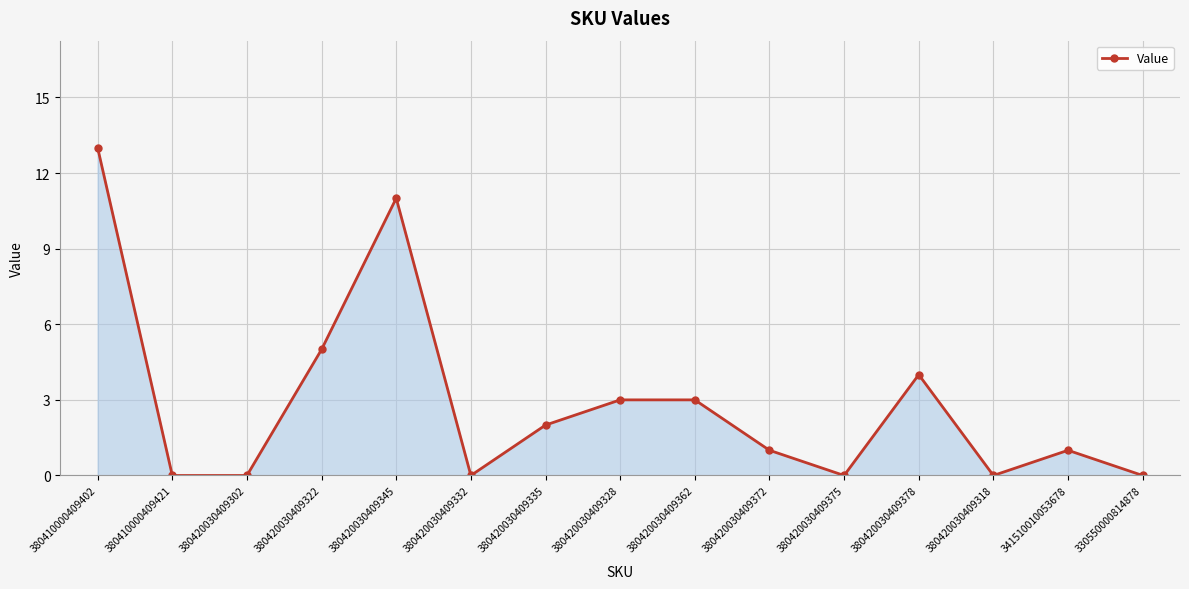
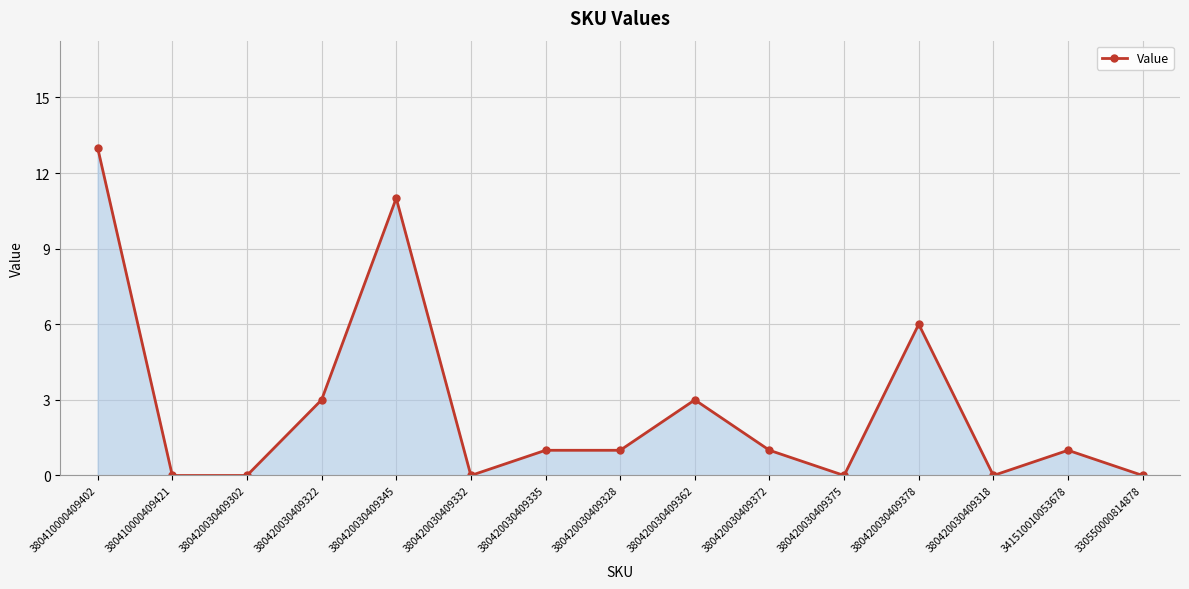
  {
    "380410000409402": 13,
    "380410000409421": 0,
    "380420030409302": 0,
-   "380420030409322": 5,
+   "380420030409322": 3,
    "380420030409345": 11,
    "380420030409332": 0,
-   "380420030409335": 2,
-   "380420030409328": 3,
+   "380420030409335": 1,
+   "380420030409328": 1,
    "380420030409362": 3,
    "380420030409372": 1,
    "380420030409375": 0,
-   "380420030409378": 4,
+   "380420030409378": 6,
    "380420030409318": 0,
    "341510010053678": 1,
    "330550000814878": 0
  }
